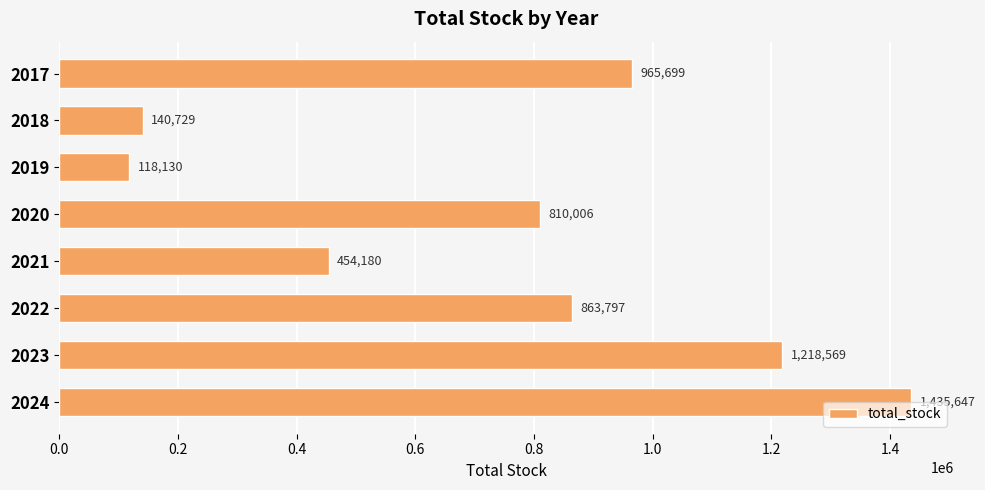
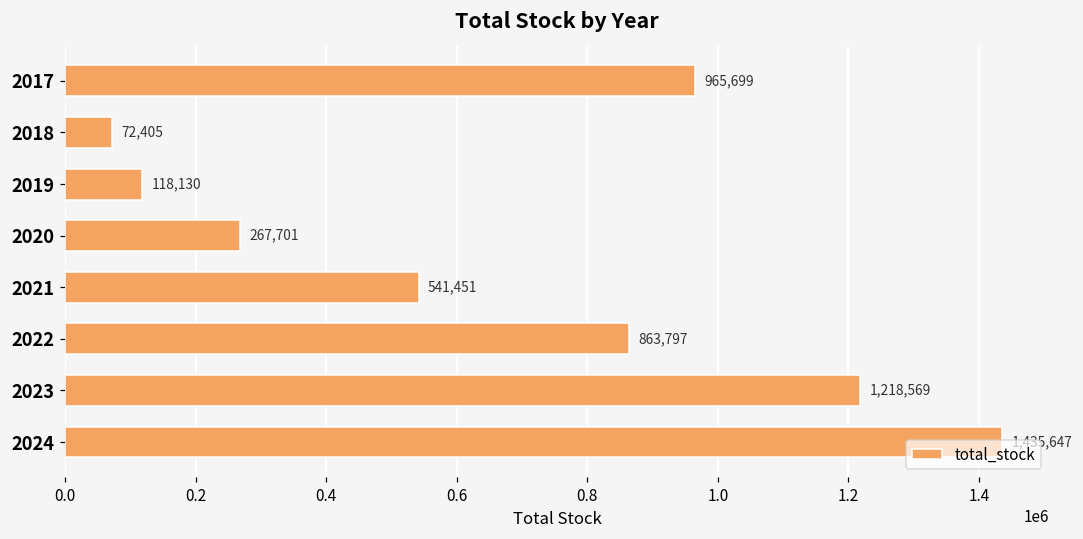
  {
    "2017": "965,699",
-   "2018": "140,729",
+   "2018": "72,405",
    "2019": "118,130",
-   "2020": "810,006",
-   "2021": "454,180",
+   "2020": "267,701",
+   "2021": "541,451",
    "2022": "863,797",
    "2023": "1,218,569"
  }
